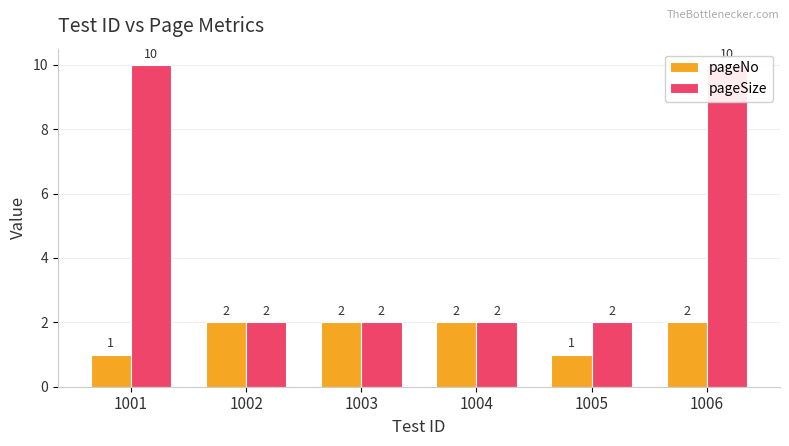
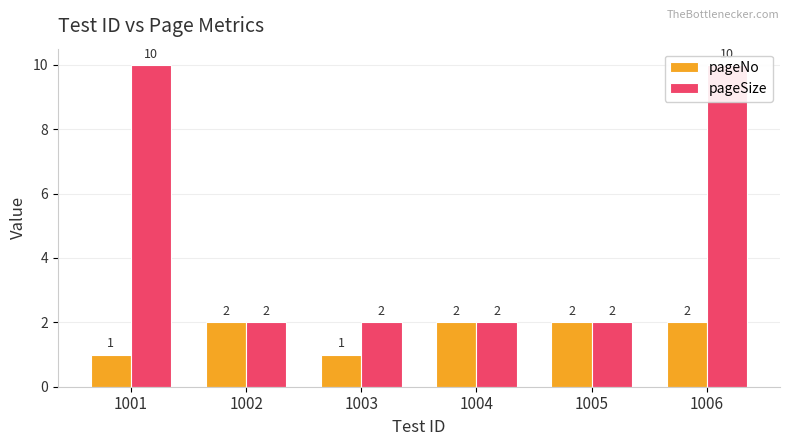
  {
    "pageNo": {
      "1001": 1,
      "1002": 2,
-     "1003": 2,
+     "1003": 1,
      "1004": 2,
-     "1005": 1,
+     "1005": 2,
      "1006": 2
    },
    "pageSize": {
      "1001": 10,
      "1002": 2,
      "1003": 2,
      "1004": 2,
      "1005": 2
    }
  }
